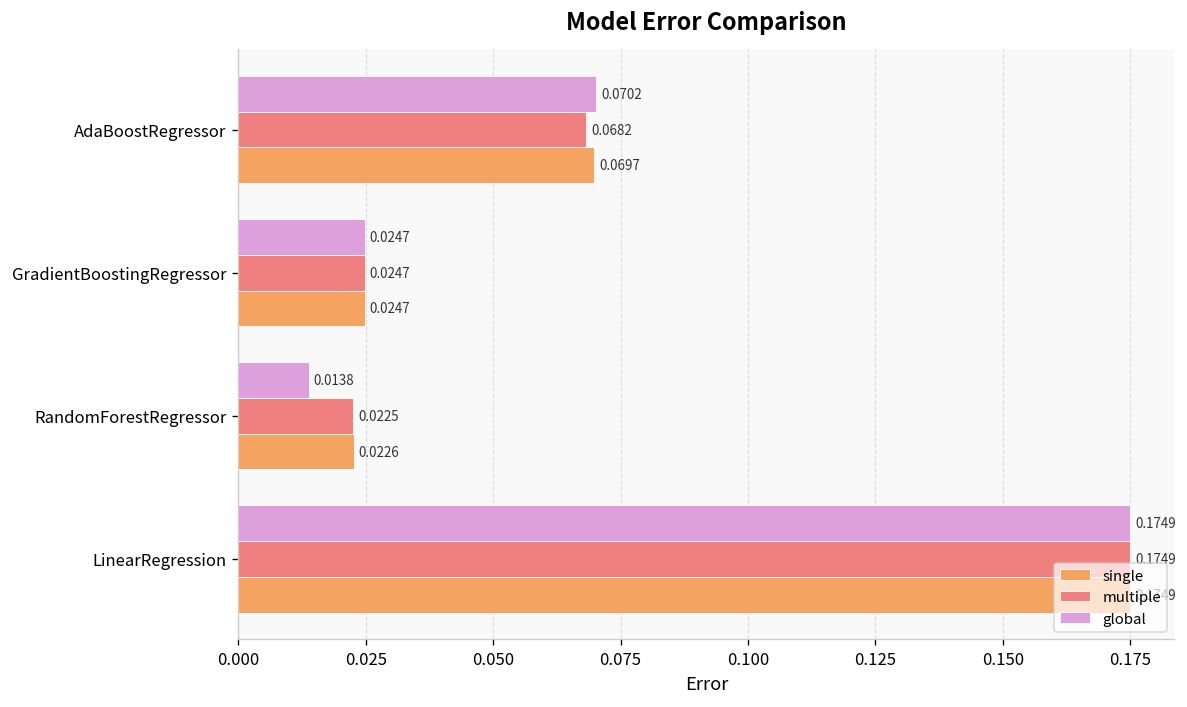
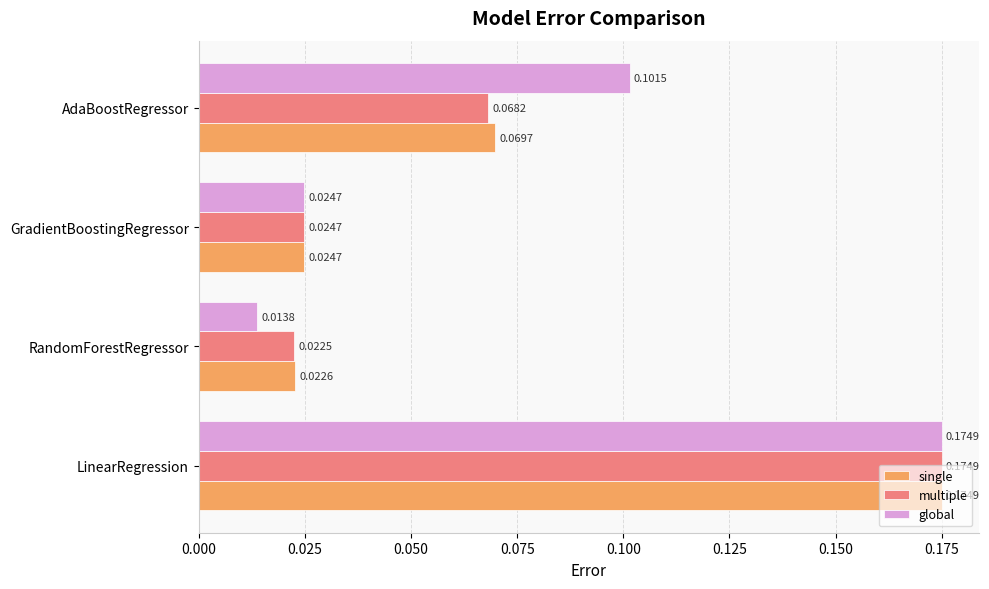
  {
    "global": {
-     "AdaBoostRegressor": 0.0702,
+     "AdaBoostRegressor": 0.1015,
      "GradientBoostingRegressor": 0.0247,
      "RandomForestRegressor": 0.0138,
      "LinearRegression": 0.1749
    }
  }
